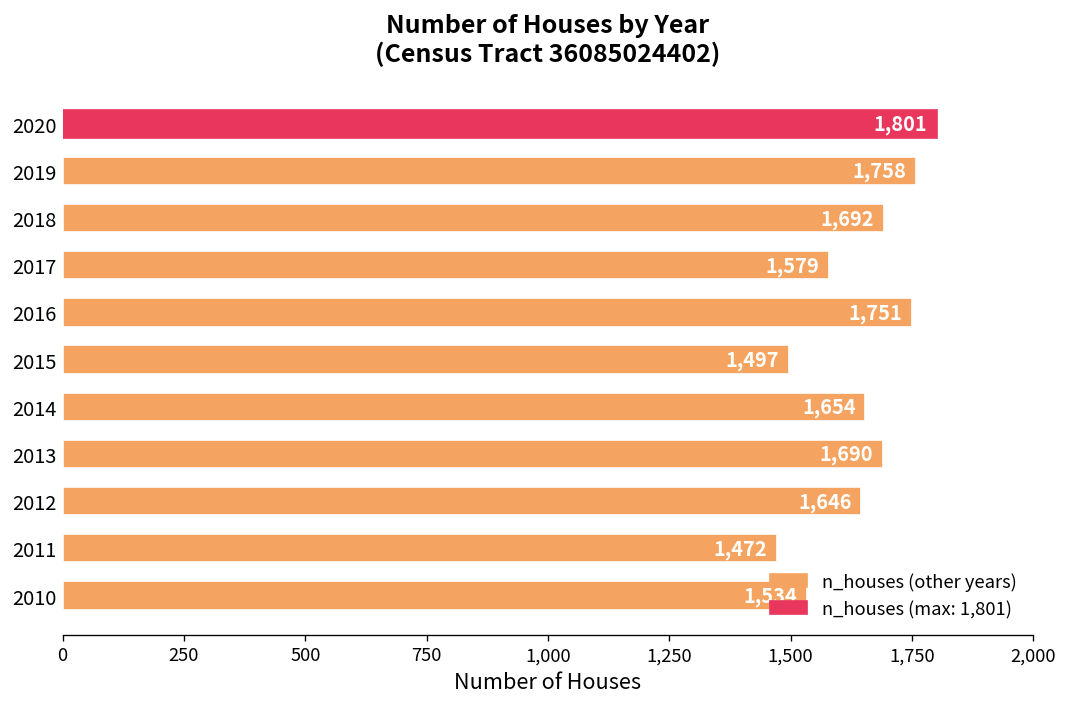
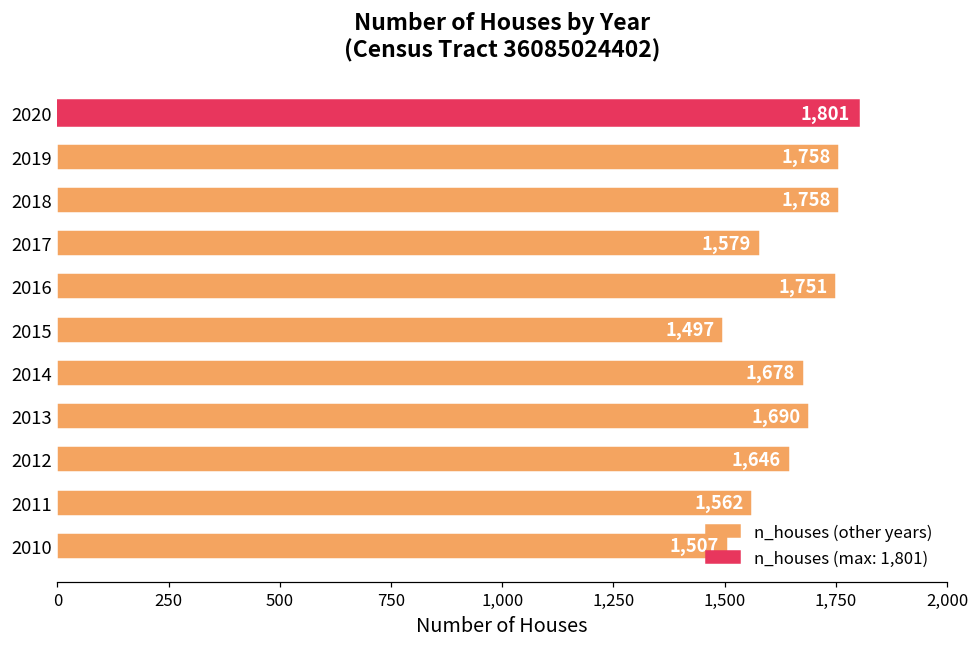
  {
    "2020": "1,801",
    "2019": "1,758",
-   "2018": "1,692",
+   "2018": "1,758",
    "2017": "1,579",
    "2016": "1,751",
    "2015": "1,497",
-   "2014": "1,654",
+   "2014": "1,678",
    "2013": "1,690",
    "2012": "1,646",
-   "2011": "1,472",
-   "2010": "1,534"
+   "2011": "1,562",
+   "2010": "1,507"
  }
